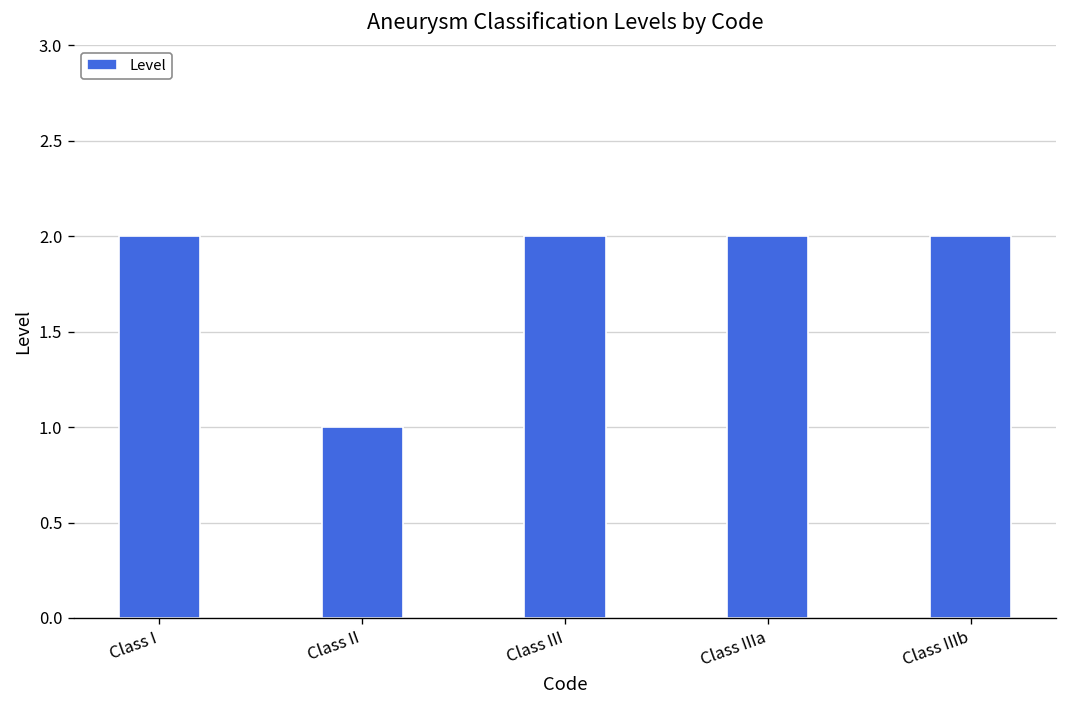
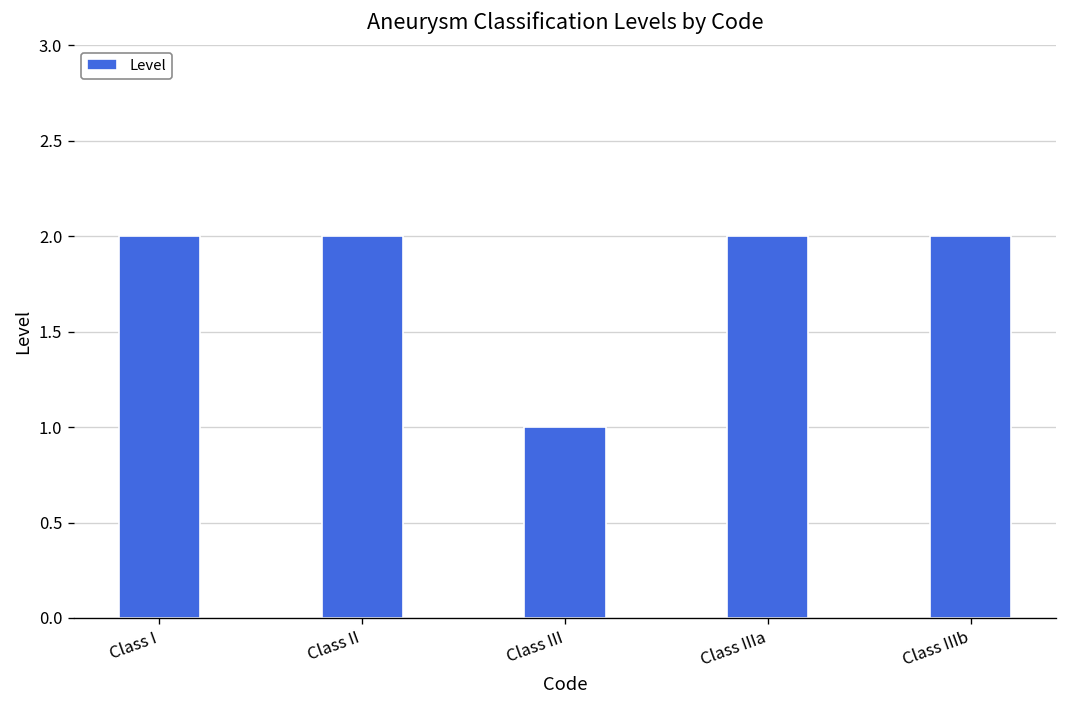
  {
    "Class I": 2,
-   "Class II": 1,
-   "Class III": 2,
+   "Class II": 2,
+   "Class III": 1,
    "Class IIIa": 2,
    "Class IIIb": 2
  }
